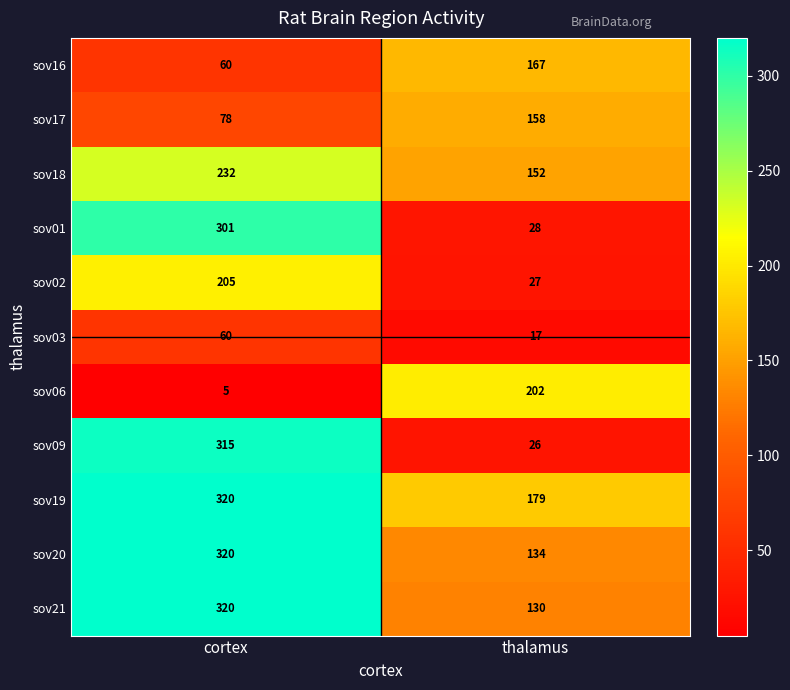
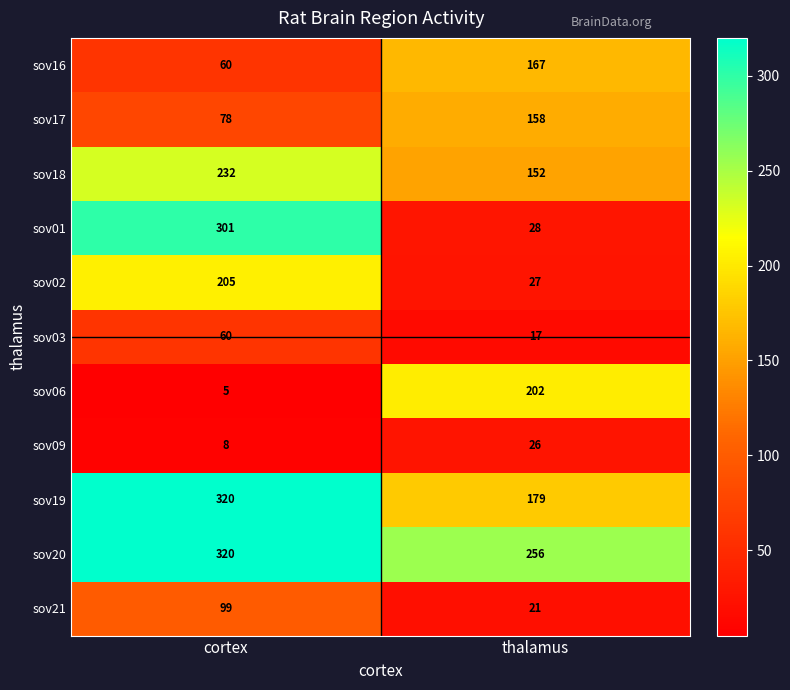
  {
    "sov16": {
      "cortex": 60,
      "thalamus": 167
    },
    "sov17": {
      "cortex": 78,
      "thalamus": 158
    },
    "sov18": {
      "cortex": 232,
      "thalamus": 152
    },
    "sov01": {
      "cortex": 301,
      "thalamus": 28
    },
    "sov02": {
      "cortex": 205,
      "thalamus": 27
    },
    "sov03": {
      "cortex": 60,
      "thalamus": 17
    },
    "sov06": {
      "cortex": 5,
      "thalamus": 202
    },
    "sov09": {
-     "cortex": 315,
+     "cortex": 8,
      "thalamus": 26
    },
    "sov19": {
      "cortex": 320,
      "thalamus": 179
    },
    "sov20": {
      "cortex": 320,
-     "thalamus": 134
+     "thalamus": 256
    },
    "sov21": {
-     "cortex": 320,
-     "thalamus": 130
+     "cortex": 99,
+     "thalamus": 21
    }
  }
